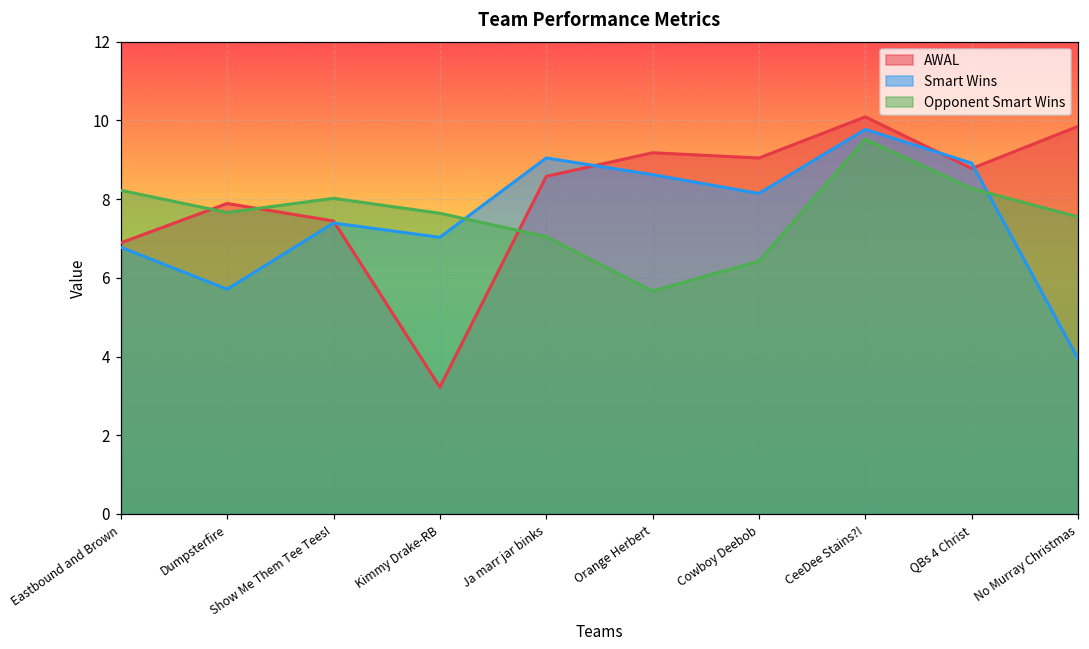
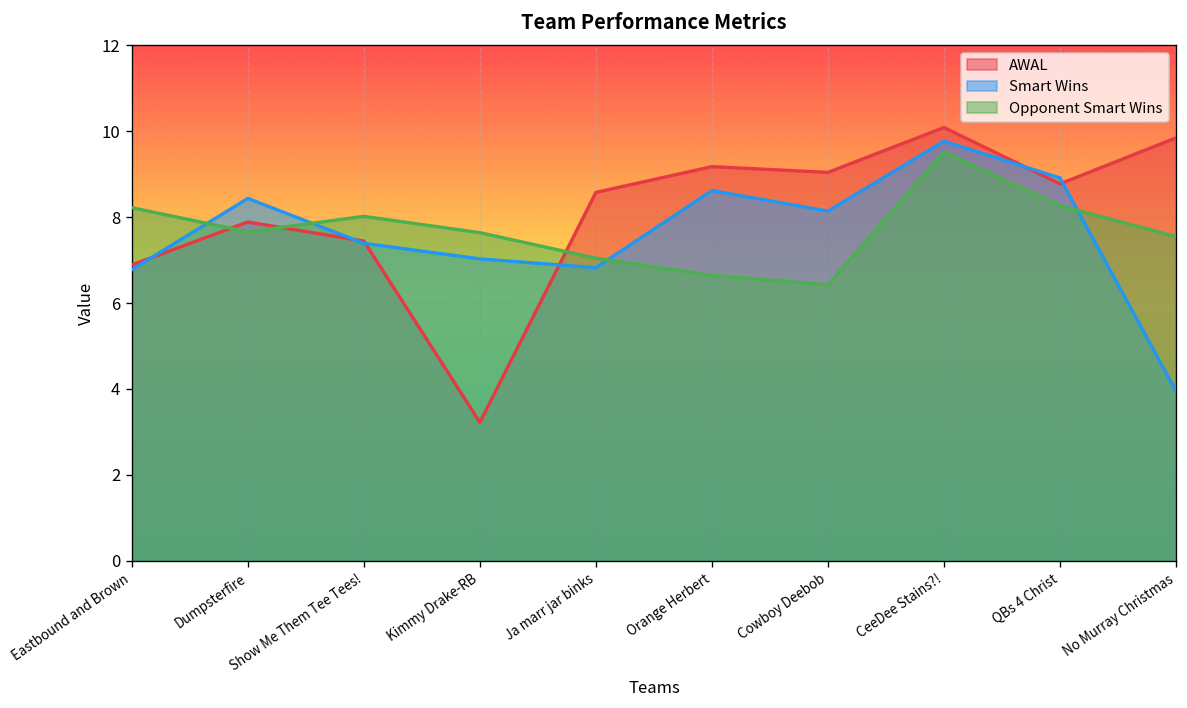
  {
    "AWAL": {
      "Eastbound and Brown": 6.9,
      "Dumpsterfire": 7.9,
      "Kimmy Drake-RB": 3.2,
      "Ja marr jar binks": 8.6,
      "Orange Herbert": 9.2,
      "Cowboy Deebob": 9.0,
      "CeeDee Stains?!": 10.1,
      "QBs 4 Christ": 8.8,
      "No Murray Christmas": 9.8
    },
    "Smart Wins": {
      "Eastbound and Brown": 6.8,
-     "Dumpsterfire": 5.7,
+     "Dumpsterfire": 8.4,
      "Kimmy Drake-RB": 7.0,
-     "Ja marr jar binks": 9.0,
+     "Ja marr jar binks": 6.8,
      "Orange Herbert": 8.6,
      "Cowboy Deebob": 8.1,
      "CeeDee Stains?!": 9.8,
      "QBs 4 Christ": 8.9,
      "No Murray Christmas": 3.9
    },
    "Opponent Smart Wins": {
      "Eastbound and Brown": 8.2,
      "Dumpsterfire": 7.7,
      "Show Me Them Tee Tees!": 8.0,
      "Kimmy Drake-RB": 7.6,
      "Ja marr jar binks": 7.0,
-     "Orange Herbert": 5.7,
+     "Orange Herbert": 6.6,
      "Cowboy Deebob": 6.4,
      "CeeDee Stains?!": 9.5,
      "QBs 4 Christ": 8.3,
      "No Murray Christmas": 7.5
    }
  }
